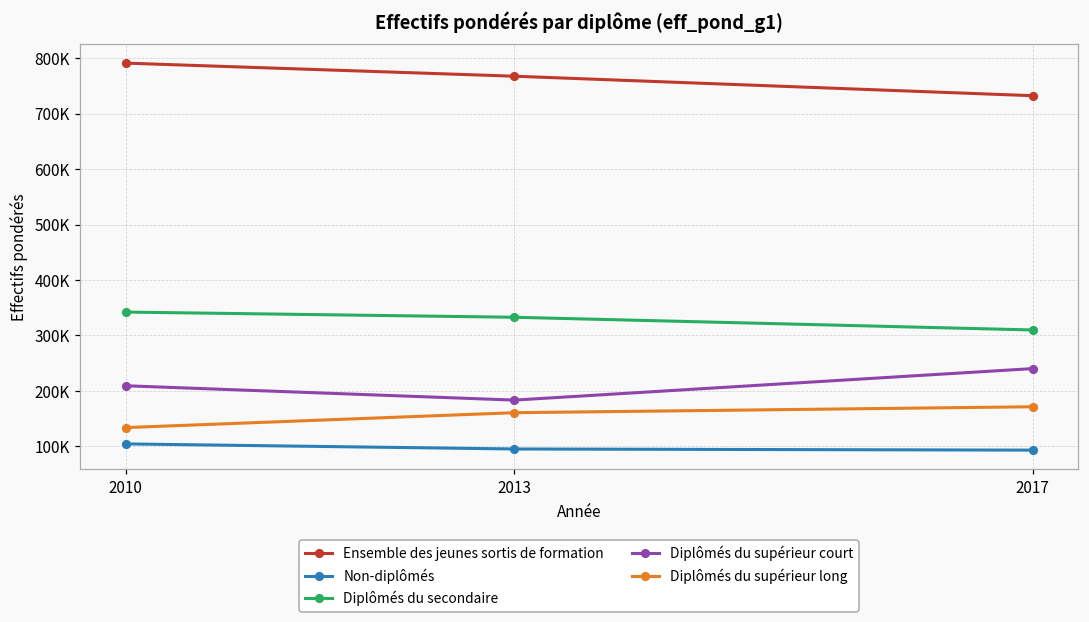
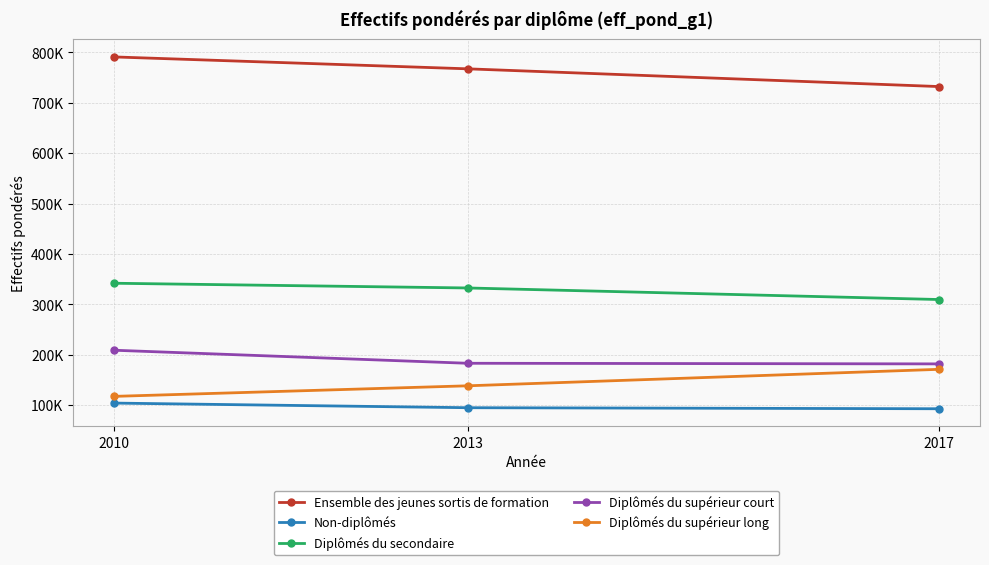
  {
    "Ensemble des jeunes sortis de formation": {
      "2010": 790000,
      "2013": 770000,
      "2017": 730000
    },
    "Non-diplômés": {
      "2010": 100000,
      "2013": 90000,
      "2017": 90000
    },
    "Diplômés du secondaire": {
      "2010": 340000,
      "2013": 330000,
      "2017": 310000
    },
    "Diplômés du supérieur court": {
      "2010": 210000,
      "2013": 180000,
-     "2017": 240000
+     "2017": 180000
    },
    "Diplômés du supérieur long": {
-     "2010": 130000,
-     "2013": 160000,
+     "2010": 120000,
+     "2013": 140000,
      "2017": 170000
    }
  }
